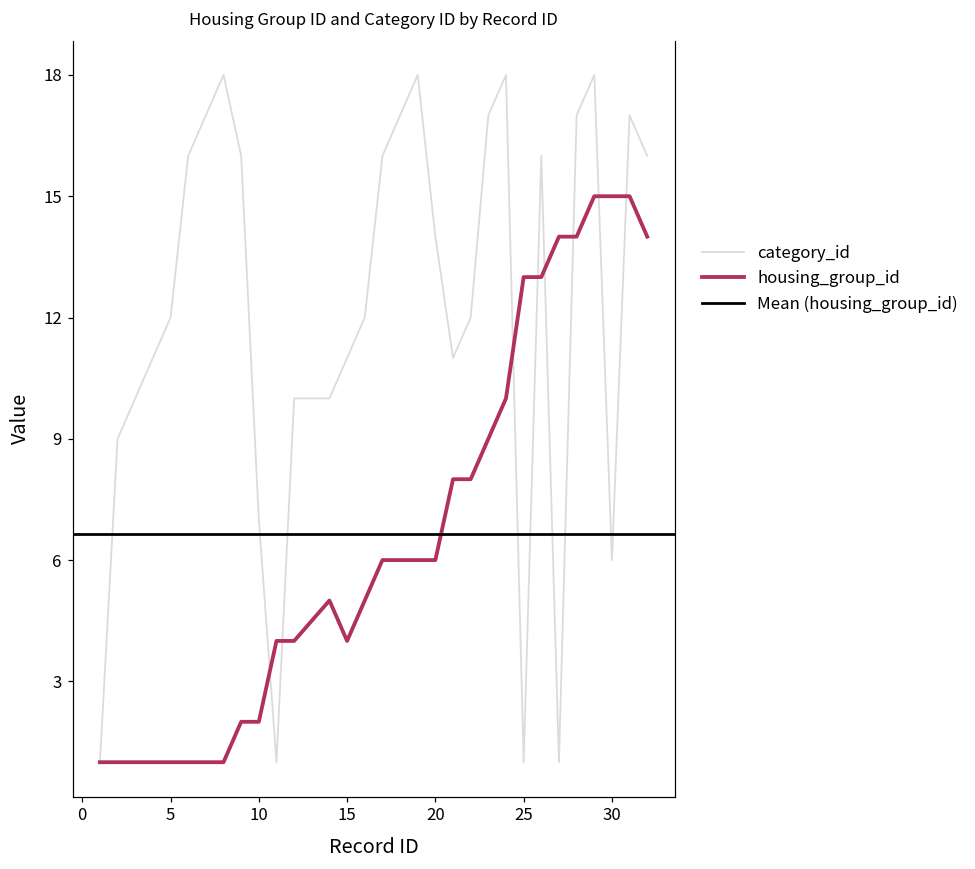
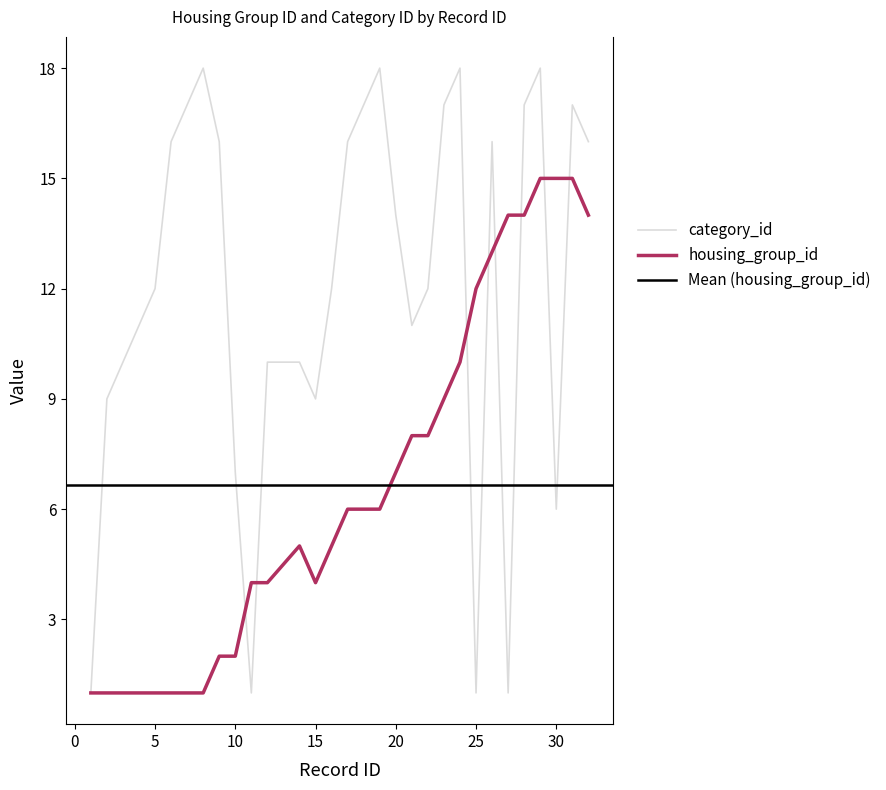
  {
    "category_id": {
      "5": 12,
      "10": 7,
-     "15": 11,
+     "15": 9,
      "20": 14,
      "25": 1,
      "30": 6
    },
    "housing_group_id": {
      "5": 1,
      "10": 2,
      "15": 4,
-     "20": 6,
-     "25": 13,
+     "20": 7,
+     "25": 12,
      "30": 15
    }
  }
